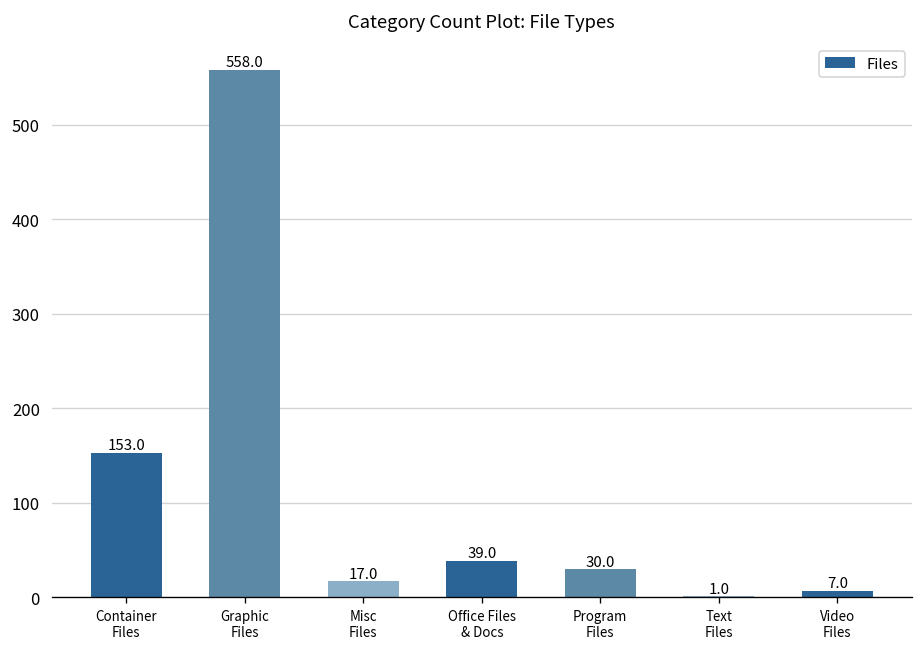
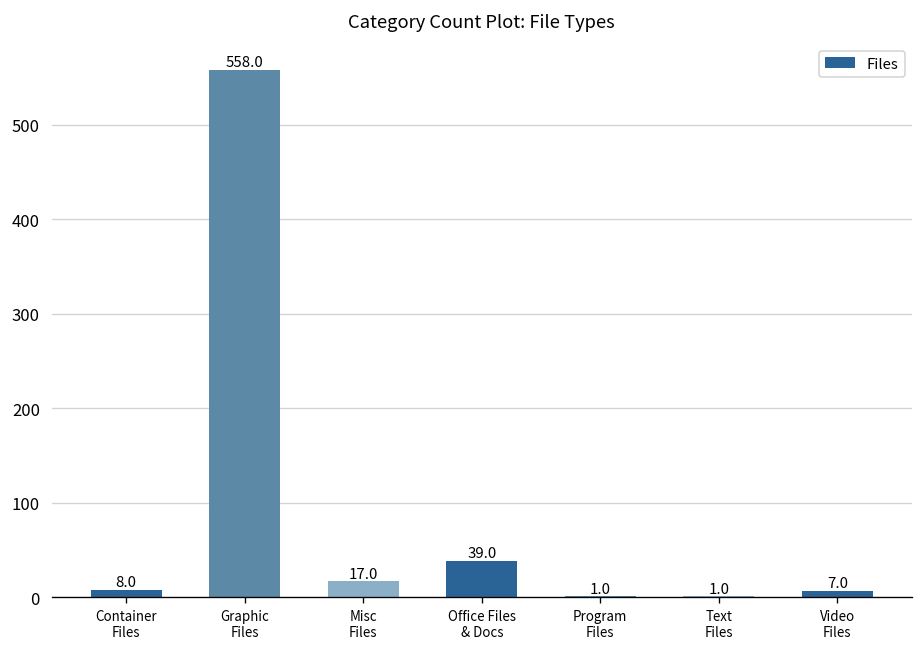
  {
-   "Container Files": 153.0,
+   "Container Files": 8.0,
    "Graphic Files": 558.0,
    "Misc Files": 17.0,
    "Office Files & Docs": 39.0,
-   "Program Files": 30.0,
+   "Program Files": 1.0,
    "Text Files": 1.0,
    "Video Files": 7.0
  }
